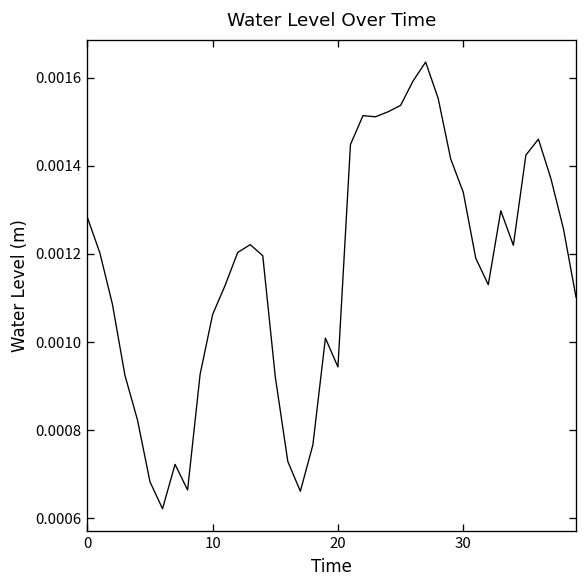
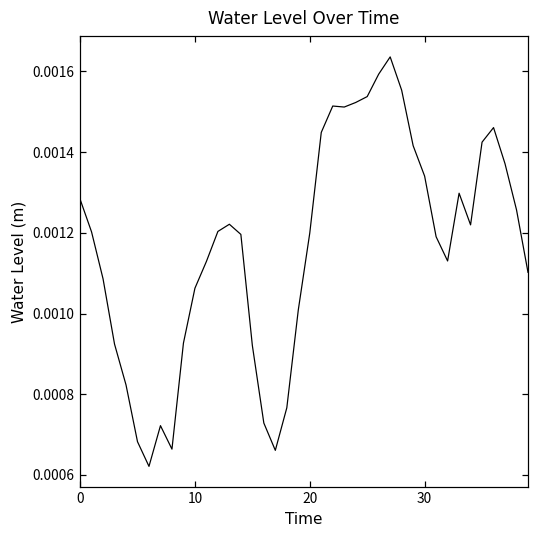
  {
    "0": 0.00128,
    "10": 0.00106,
-   "20": 0.00094,
+   "20": 0.00120,
    "30": 0.00134
  }
